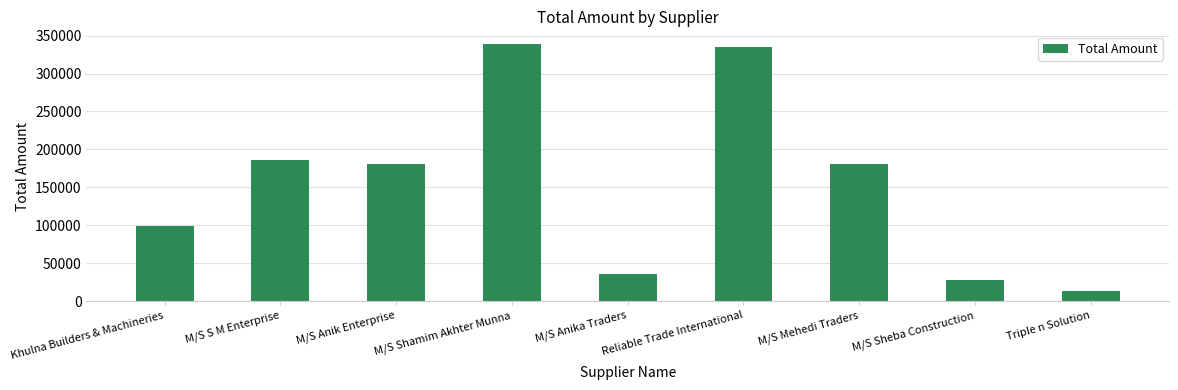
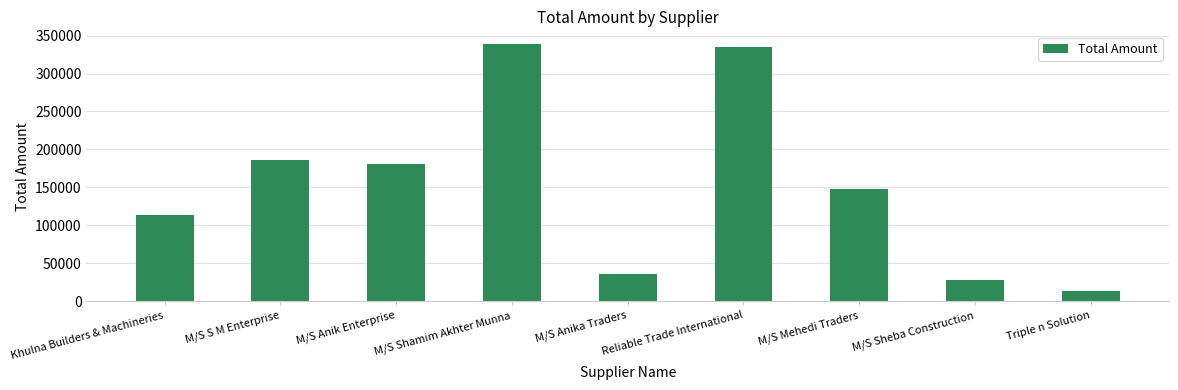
  {
-   "Khulna Builders & Machineries": 100000,
+   "Khulna Builders & Machineries": 110000,
    "M/S S M Enterprise": 190000,
    "M/S Anik Enterprise": 180000,
    "M/S Shamim Akhter Munna": 340000,
    "M/S Anika Traders": 40000,
    "Reliable Trade International": 340000,
-   "M/S Mehedi Traders": 180000,
+   "M/S Mehedi Traders": 150000,
    "M/S Sheba Construction": 30000,
    "Triple n Solution": 10000
  }
